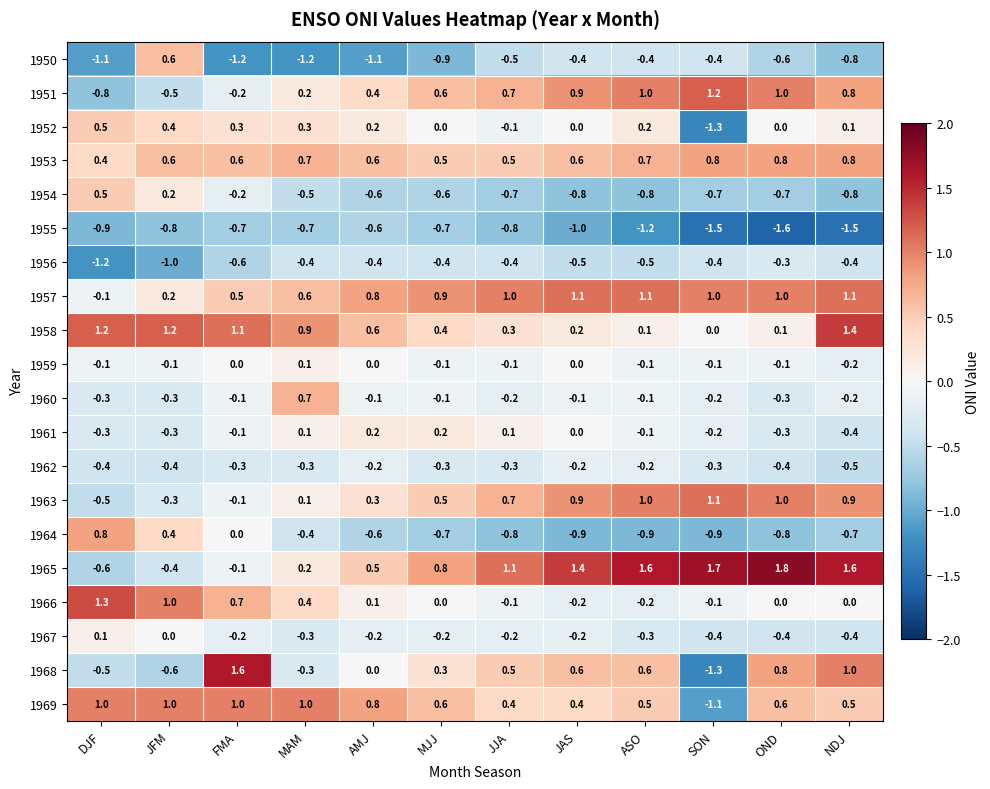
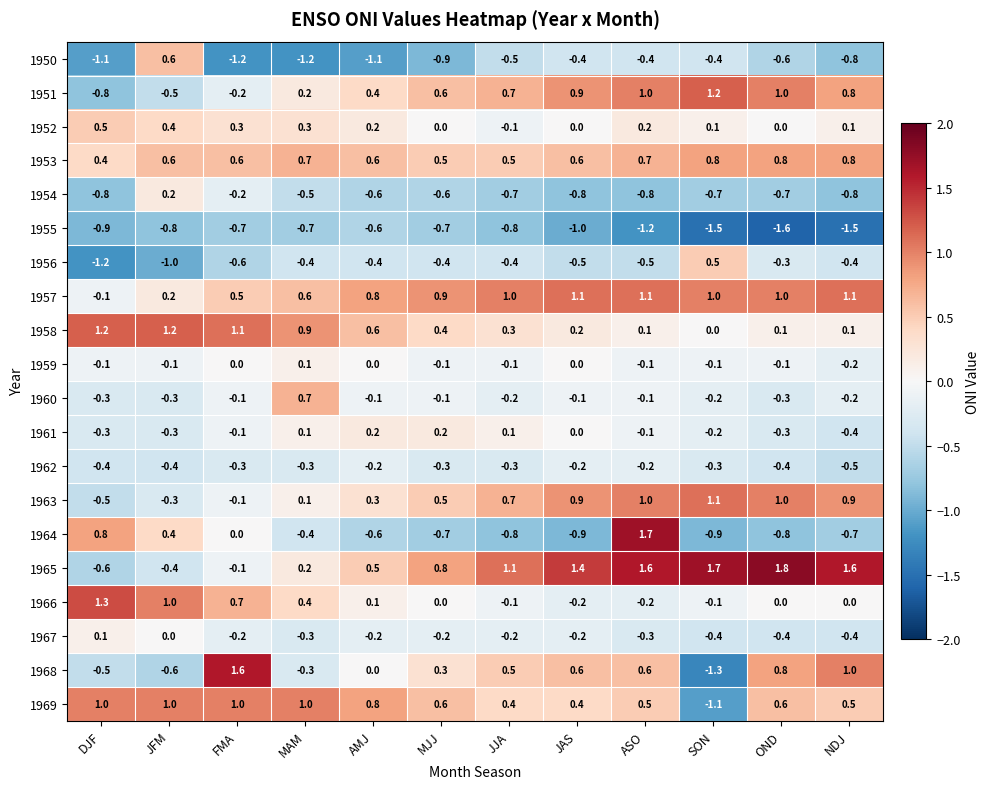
  {
    "1952": {
      "DJF": 0.5,
      "JFM": 0.4,
      "FMA": 0.3,
      "MAM": 0.3,
      "AMJ": 0.2,
      "MJJ": 0.0,
      "JJA": -0.1,
      "JAS": 0.0,
      "ASO": 0.2,
-     "SON": -1.3,
+     "SON": 0.1,
      "OND": 0.0,
      "NDJ": 0.1
    },
    "1954": {
-     "DJF": 0.5,
+     "DJF": -0.8,
      "JFM": 0.2,
      "FMA": -0.2,
      "MAM": -0.5,
      "AMJ": -0.6,
      "MJJ": -0.6,
      "JJA": -0.7,
      "JAS": -0.8,
      "ASO": -0.8,
      "SON": -0.7,
      "OND": -0.7,
      "NDJ": -0.8
    },
    "1956": {
      "DJF": -1.2,
      "JFM": -1.0,
      "FMA": -0.6,
      "MAM": -0.4,
      "AMJ": -0.4,
      "MJJ": -0.4,
      "JJA": -0.4,
      "JAS": -0.5,
      "ASO": -0.5,
-     "SON": -0.4,
+     "SON": 0.5,
      "OND": -0.3,
      "NDJ": -0.4
    },
    "1958": {
      "DJF": 1.2,
      "JFM": 1.2,
      "FMA": 1.1,
      "MAM": 0.9,
      "AMJ": 0.6,
      "MJJ": 0.4,
      "JJA": 0.3,
      "JAS": 0.2,
      "ASO": 0.1,
      "SON": 0.0,
      "OND": 0.1,
-     "NDJ": 1.4
+     "NDJ": 0.1
    },
    "1964": {
      "DJF": 0.8,
      "JFM": 0.4,
      "FMA": 0.0,
      "MAM": -0.4,
      "AMJ": -0.6,
      "MJJ": -0.7,
      "JJA": -0.8,
      "JAS": -0.9,
-     "ASO": -0.9,
+     "ASO": 1.7,
      "SON": -0.9,
      "OND": -0.8,
      "NDJ": -0.7
    }
  }
